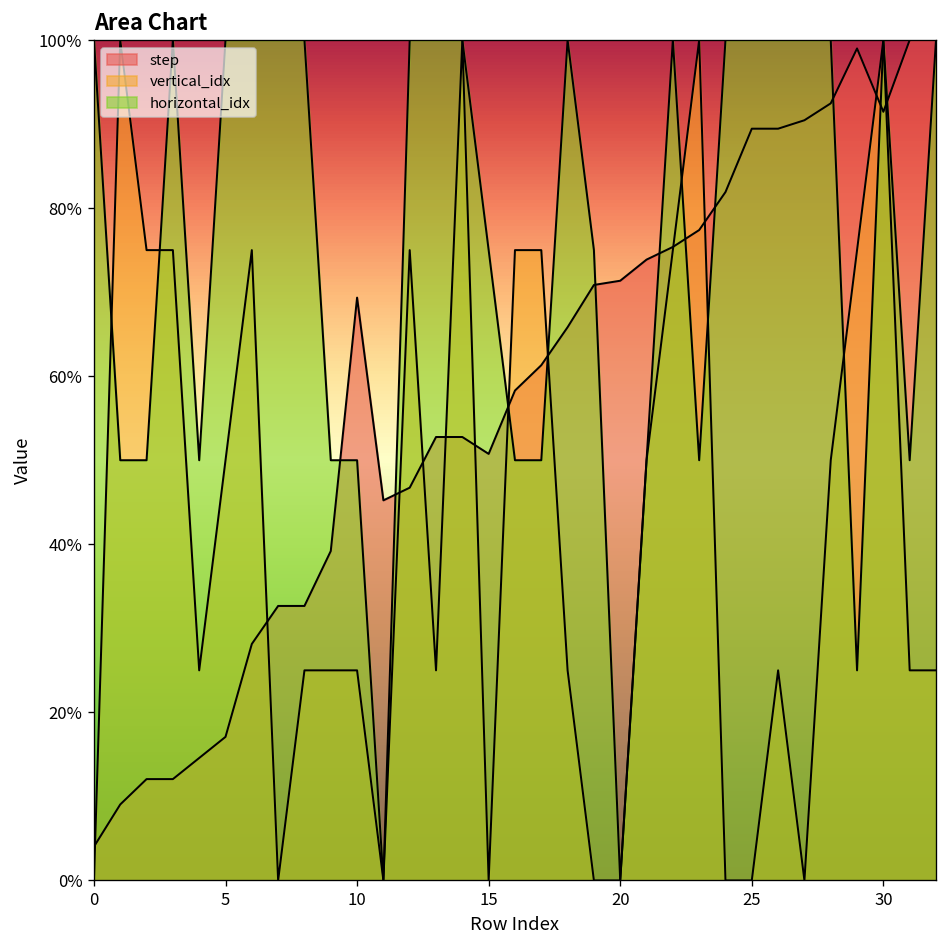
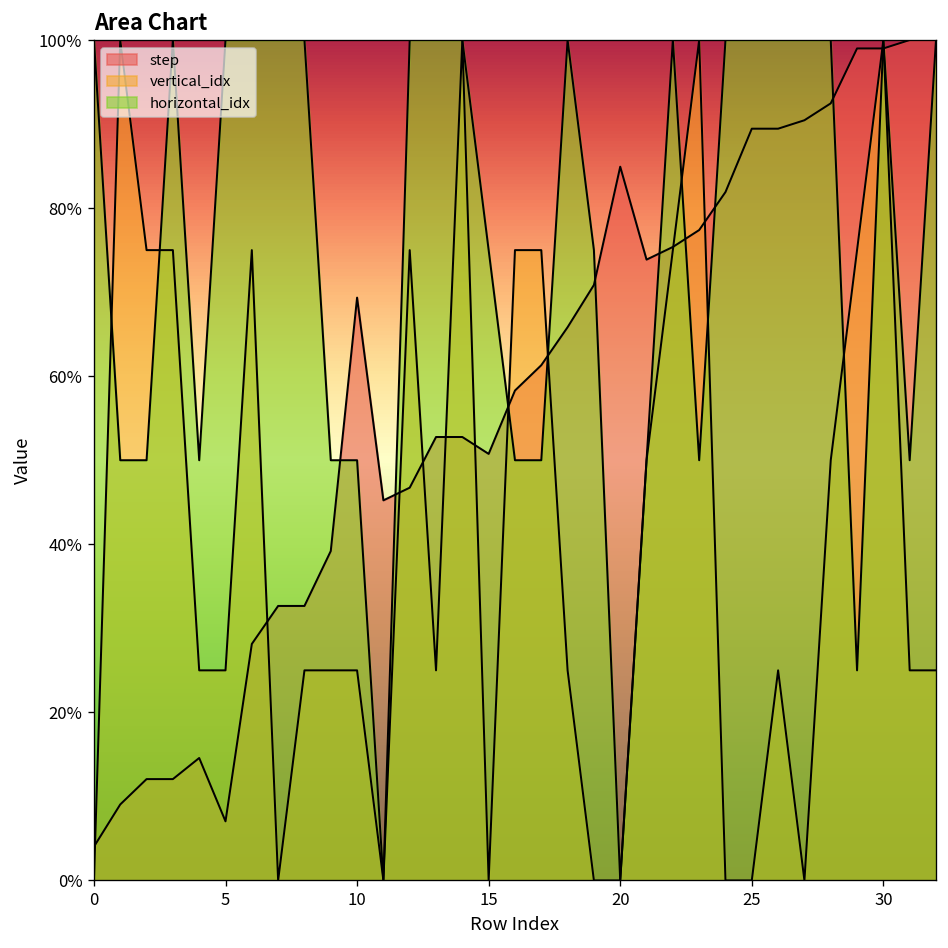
  {
    "step": {
      "0": "4%",
-     "5": "17%",
+     "5": "7%",
      "10": "69%",
      "15": "51%",
-     "20": "71%",
+     "20": "85%",
      "25": "89%",
-     "30": "91%"
+     "30": "99%"
    },
    "vertical_idx": {
      "0": "0%",
-     "5": "50%",
+     "5": "25%",
      "10": "25%",
      "15": "0%",
      "25": "0%"
    },
    "horizontal_idx": {
      "0": "100%",
      "5": "100%",
      "10": "50%",
      "15": "75%",
      "25": "100%"
    }
  }
